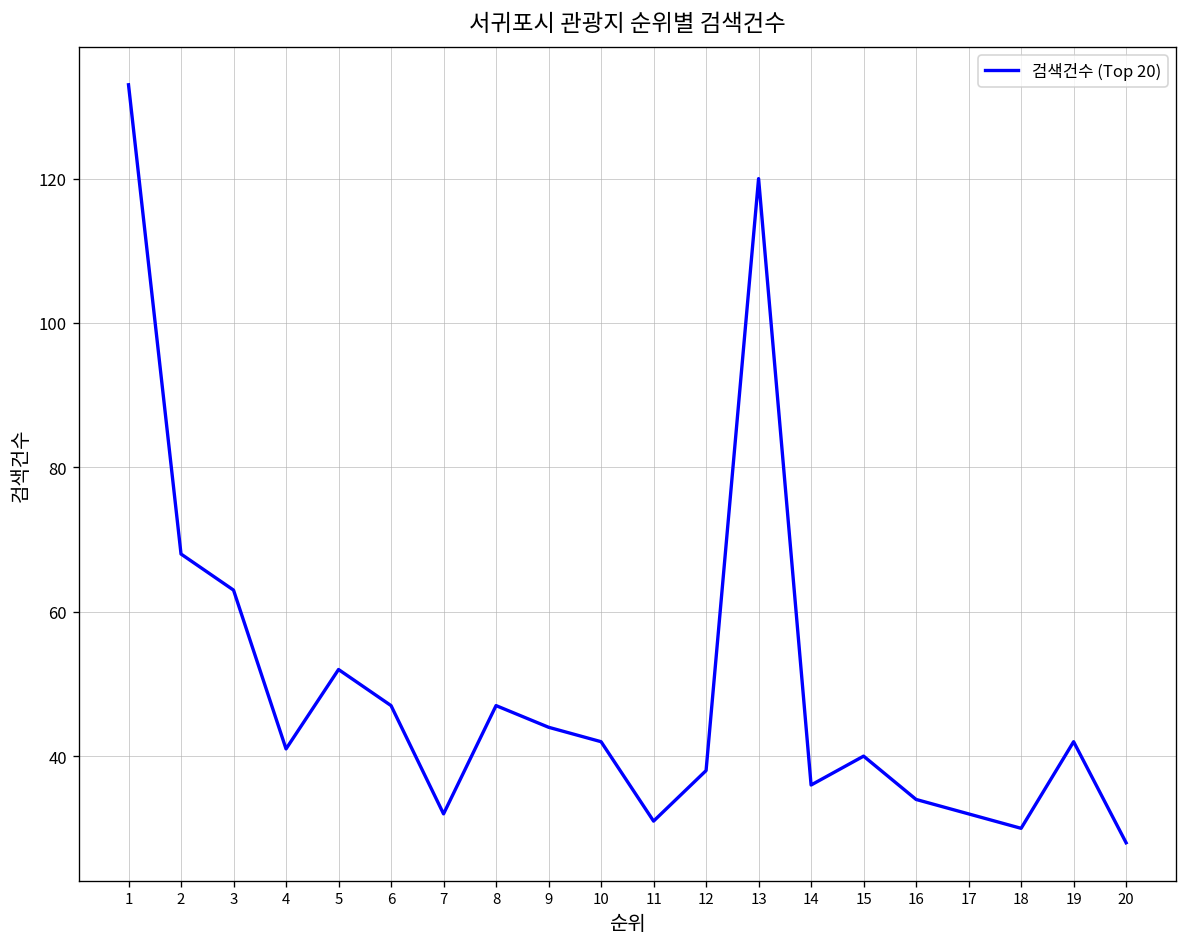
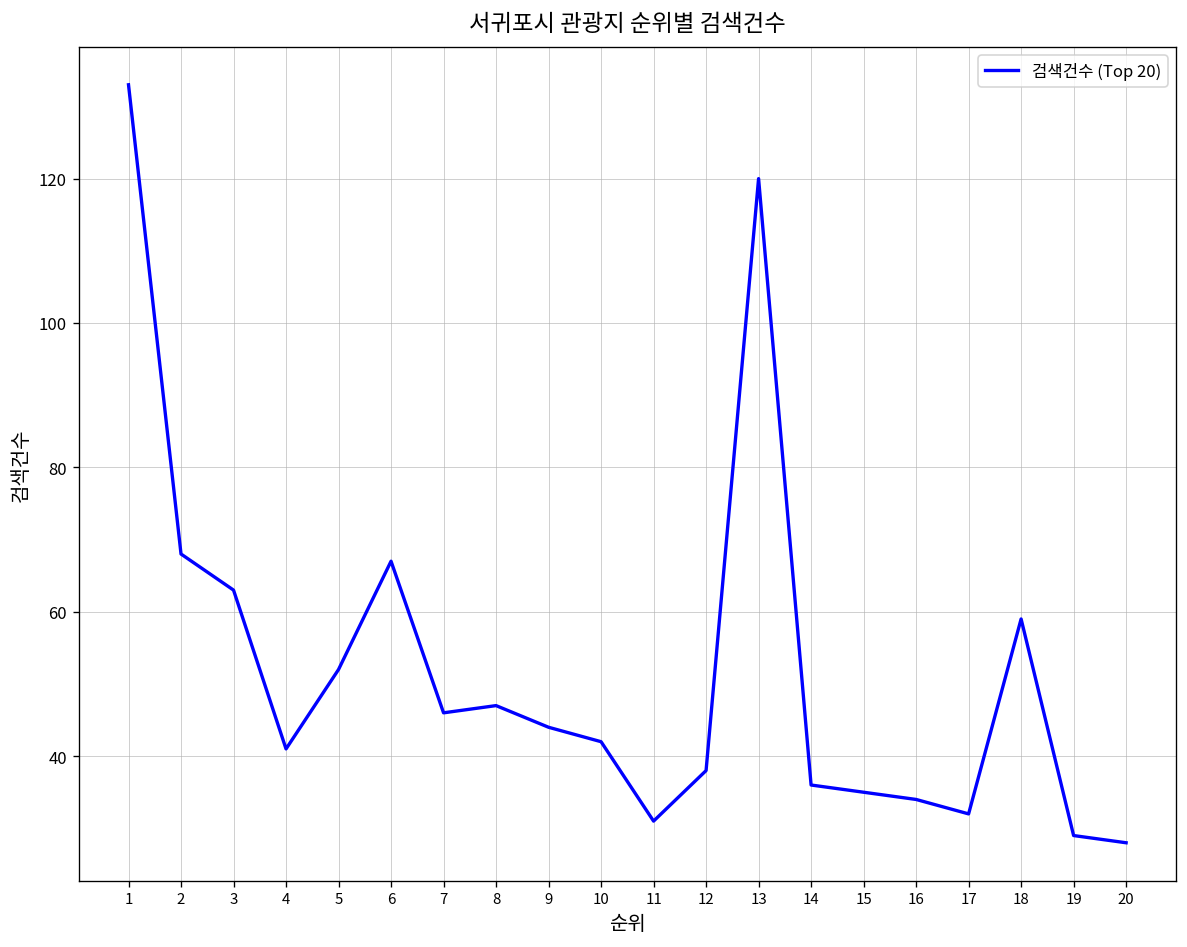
  {
    "1": 133,
    "2": 68,
    "3": 63,
    "4": 41,
    "5": 52,
-   "6": 47,
-   "7": 32,
+   "6": 67,
+   "7": 46,
    "8": 47,
    "9": 44,
    "10": 42,
    "11": 31,
    "12": 38,
    "13": 120,
    "14": 36,
-   "15": 40,
+   "15": 35,
    "16": 34,
    "17": 32,
-   "18": 30,
-   "19": 42,
+   "18": 59,
+   "19": 29,
    "20": 28
  }
